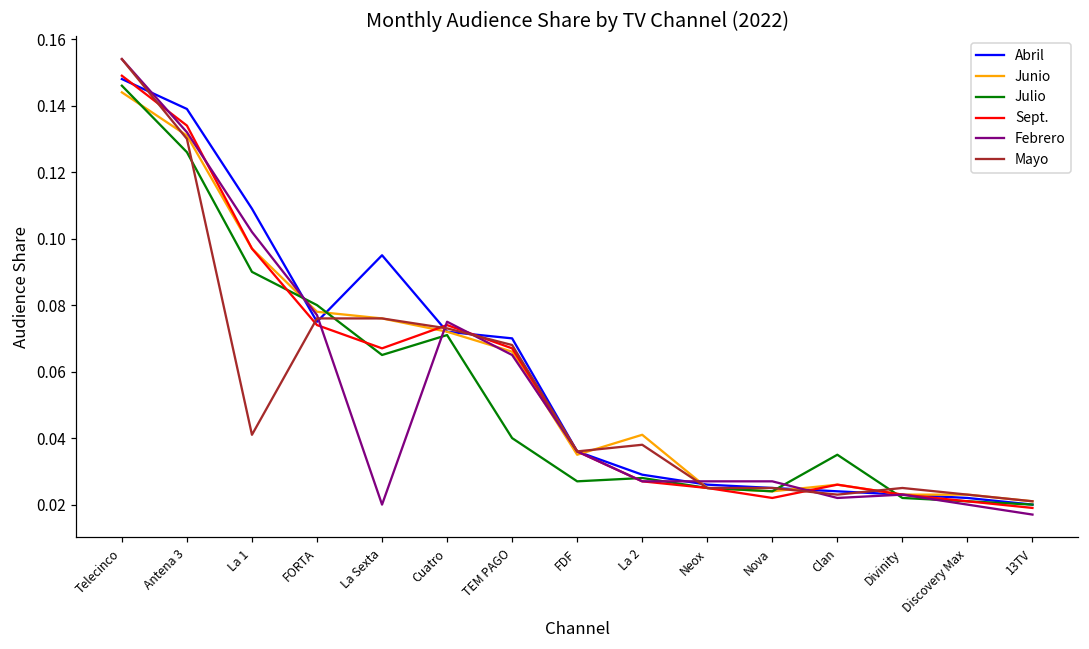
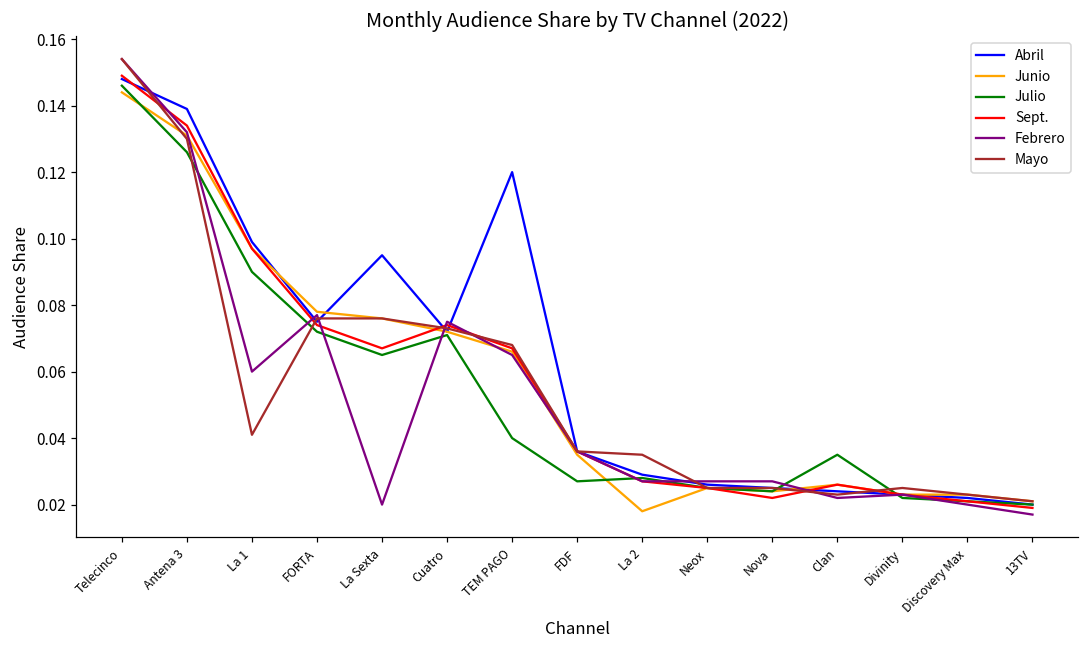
  {
    "Abril": {
      "Telecinco": 0.148,
      "Antena 3": 0.139,
-     "La 1": 0.109,
+     "La 1": 0.099,
      "FORTA": 0.075,
      "La Sexta": 0.095,
-     "TEM PAGO": 0.07,
+     "TEM PAGO": 0.12,
      "La 2": 0.029,
      "Neox": 0.026,
      "Clan": 0.024,
      "Discovery Max": 0.022
    },
    "Junio": {
      "Telecinco": 0.144,
      "Antena 3": 0.131,
      "FORTA": 0.078,
      "TEM PAGO": 0.066,
      "FDF": 0.035,
-     "La 2": 0.041
+     "La 2": 0.018
    },
    "Julio": {
      "Telecinco": 0.146,
      "Antena 3": 0.126,
      "La 1": 0.090,
-     "FORTA": 0.080,
+     "FORTA": 0.072,
      "La Sexta": 0.065,
      "Cuatro": 0.071,
      "TEM PAGO": 0.040,
      "FDF": 0.027,
      "La 2": 0.028,
      "Clan": 0.035,
      "Divinity": 0.022
    },
    "Sept.": {
      "Telecinco": 0.149,
      "Antena 3": 0.134,
      "FORTA": 0.074,
      "La Sexta": 0.067,
      "Cuatro": 0.074,
      "TEM PAGO": 0.067,
      "Nova": 0.022,
      "13TV": 0.019
    },
    "Febrero": {
      "Antena 3": 0.132,
-     "La 1": 0.102,
+     "La 1": 0.060,
      "FORTA": 0.077,
      "La Sexta": 0.020,
      "Cuatro": 0.075,
      "TEM PAGO": 0.065,
      "Neox": 0.027,
      "Nova": 0.027,
      "Clan": 0.022,
      "Discovery Max": 0.020,
      "13TV": 0.017
    },
    "Mayo": {
      "Antena 3": 0.130,
      "La 1": 0.041,
      "FORTA": 0.076,
      "Cuatro": 0.073,
      "TEM PAGO": 0.068,
-     "La 2": 0.038,
+     "La 2": 0.035,
      "Clan": 0.023,
      "Divinity": 0.025
    }
  }
